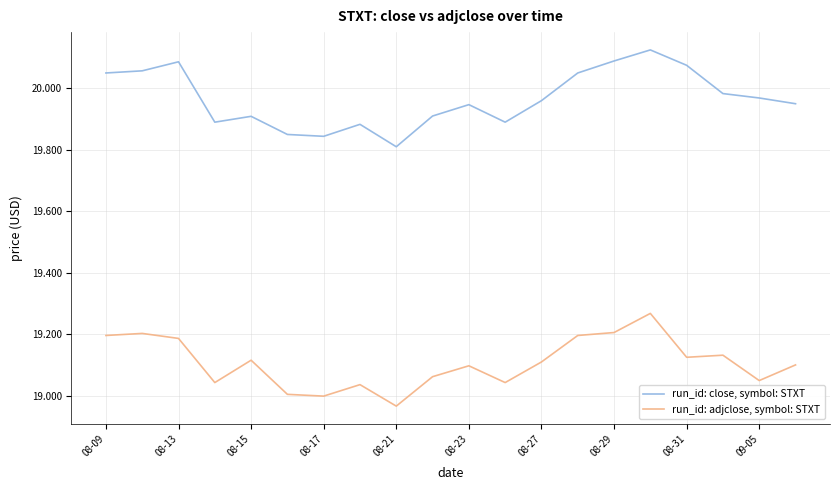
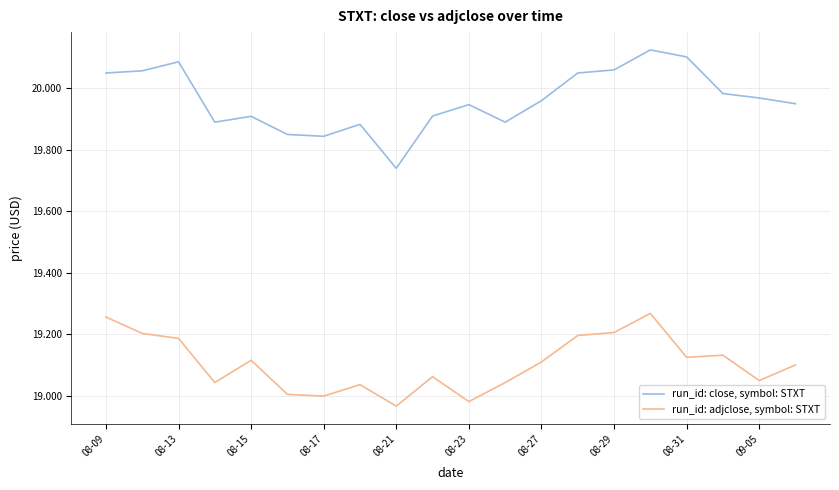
  {
    "run_id: close, symbol: STXT": {
      "08-09": 20.05,
      "08-13": 20.09,
      "08-15": 19.91,
      "08-17": 19.84,
-     "08-21": 19.81,
+     "08-21": 19.74,
      "08-23": 19.95,
      "08-27": 19.96,
-     "08-29": 20.09,
-     "08-31": 20.08,
+     "08-29": 20.06,
+     "08-31": 20.10,
      "09-05": 19.97
    },
    "run_id: adjclose, symbol: STXT": {
-     "08-09": 19.20,
+     "08-09": 19.26,
      "08-13": 19.19,
      "08-15": 19.12,
      "08-17": 19.00,
      "08-21": 18.97,
-     "08-23": 19.10,
+     "08-23": 18.98,
      "08-27": 19.11,
      "08-29": 19.21,
      "08-31": 19.13,
      "09-05": 19.05
    }
  }
